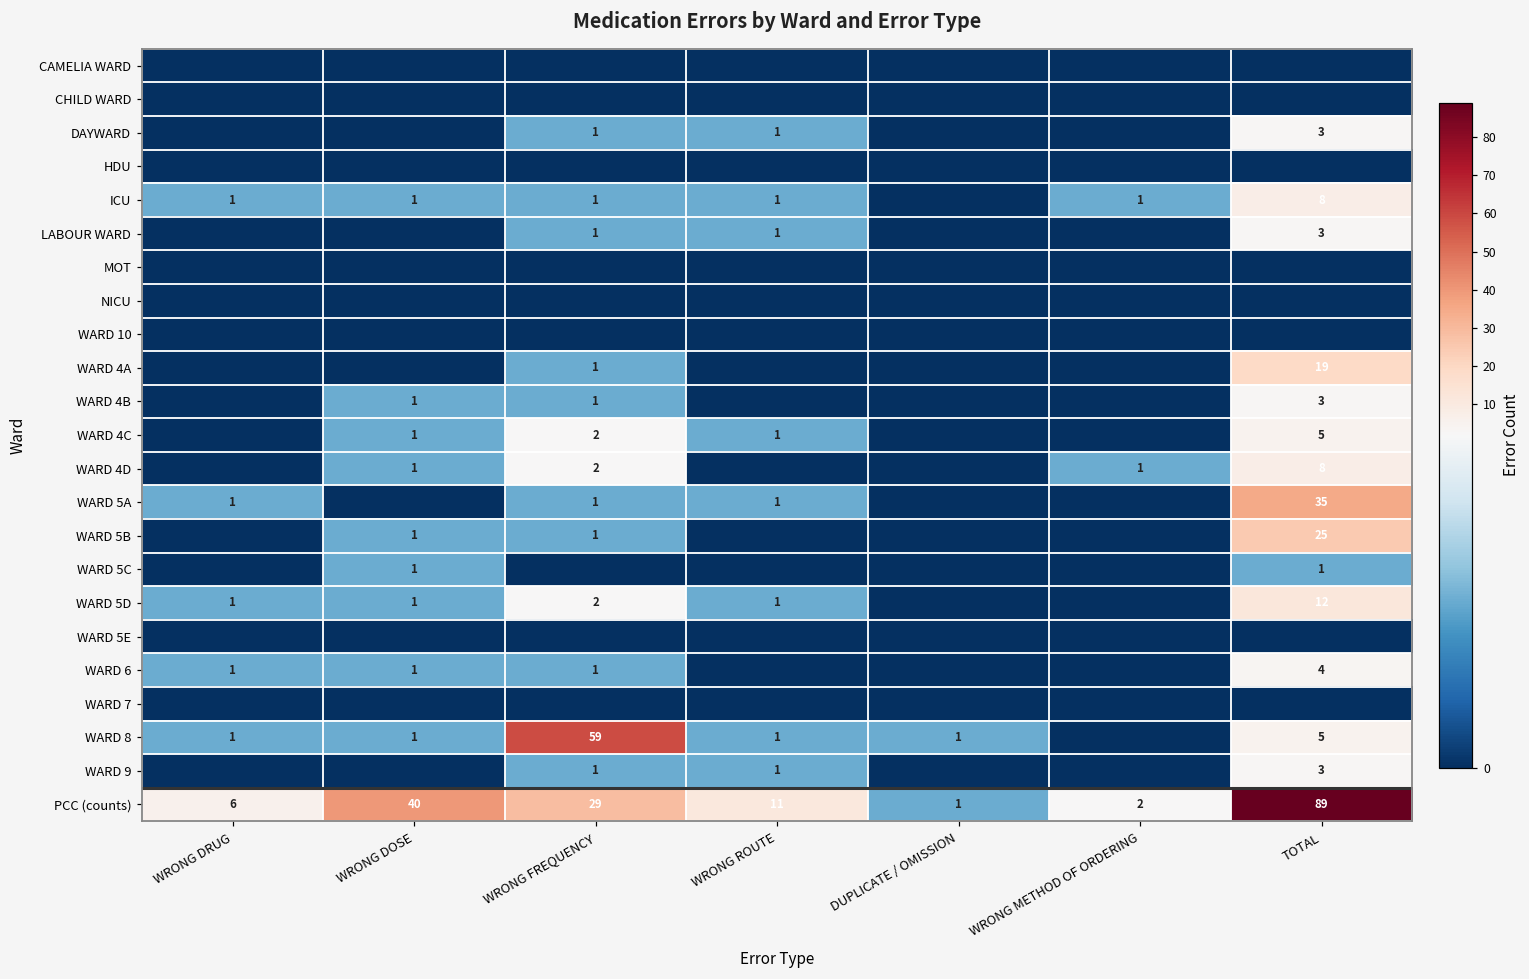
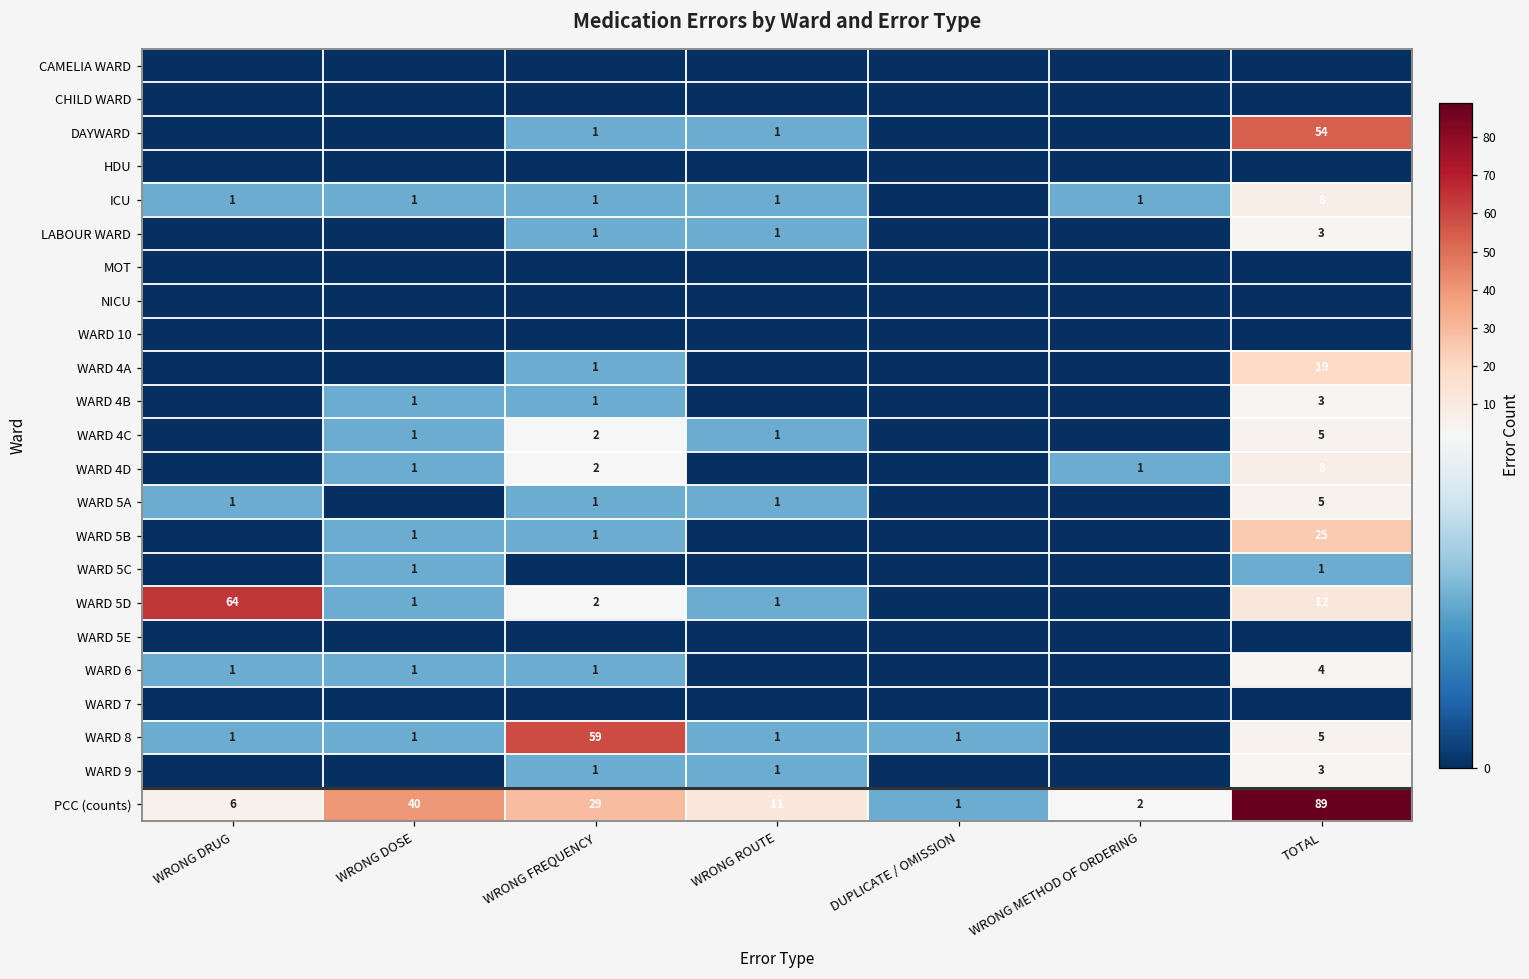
  {
    "DAYWARD": {
      "WRONG FREQUENCY": 1,
      "WRONG ROUTE": 1,
-     "TOTAL": 3
+     "TOTAL": 54
    },
    "ICU": {
      "WRONG DRUG": 1,
      "WRONG DOSE": 1,
      "WRONG FREQUENCY": 1,
      "WRONG ROUTE": 1,
      "WRONG METHOD OF ORDERING": 1
    },
    "LABOUR WARD": {
      "WRONG FREQUENCY": 1,
      "WRONG ROUTE": 1,
      "TOTAL": 3
    },
    "WARD 4A": {
      "WRONG FREQUENCY": 1,
      "TOTAL": 19
    },
    "WARD 4B": {
      "WRONG DOSE": 1,
      "WRONG FREQUENCY": 1,
      "TOTAL": 3
    },
    "WARD 4C": {
      "WRONG DOSE": 1,
      "WRONG FREQUENCY": 2,
      "WRONG ROUTE": 1,
      "TOTAL": 5
    },
    "WARD 4D": {
      "WRONG DOSE": 1,
      "WRONG FREQUENCY": 2,
      "WRONG METHOD OF ORDERING": 1
    },
    "WARD 5A": {
      "WRONG DRUG": 1,
      "WRONG FREQUENCY": 1,
      "WRONG ROUTE": 1,
-     "TOTAL": 35
+     "TOTAL": 5
    },
    "WARD 5B": {
      "WRONG DOSE": 1,
      "WRONG FREQUENCY": 1,
      "TOTAL": 25
    },
    "WARD 5C": {
      "WRONG DOSE": 1,
      "TOTAL": 1
    },
    "WARD 5D": {
-     "WRONG DRUG": 1,
+     "WRONG DRUG": 64,
      "WRONG DOSE": 1,
      "WRONG FREQUENCY": 2,
      "WRONG ROUTE": 1
    },
    "WARD 6": {
      "WRONG DRUG": 1,
      "WRONG DOSE": 1,
      "WRONG FREQUENCY": 1,
      "TOTAL": 4
    },
    "WARD 8": {
      "WRONG DRUG": 1,
      "WRONG DOSE": 1,
      "WRONG FREQUENCY": 59,
      "WRONG ROUTE": 1,
      "DUPLICATE / OMISSION": 1,
      "TOTAL": 5
    },
    "WARD 9": {
      "WRONG FREQUENCY": 1,
      "WRONG ROUTE": 1,
      "TOTAL": 3
    },
    "PCC (counts)": {
      "WRONG DRUG": 6,
      "WRONG DOSE": 40,
      "WRONG FREQUENCY": 29,
      "DUPLICATE / OMISSION": 1,
      "WRONG METHOD OF ORDERING": 2,
      "TOTAL": 89
    }
  }
